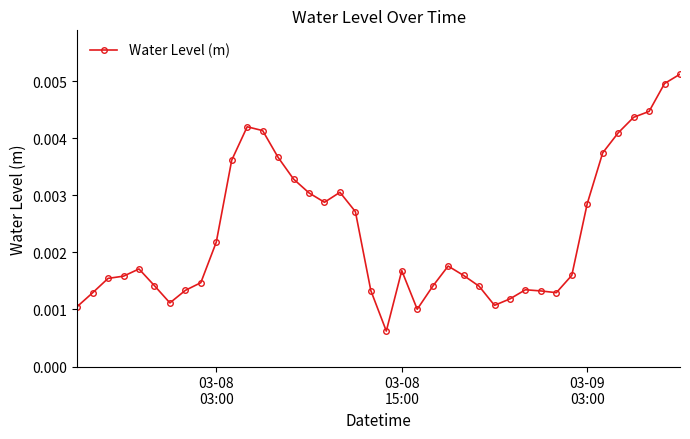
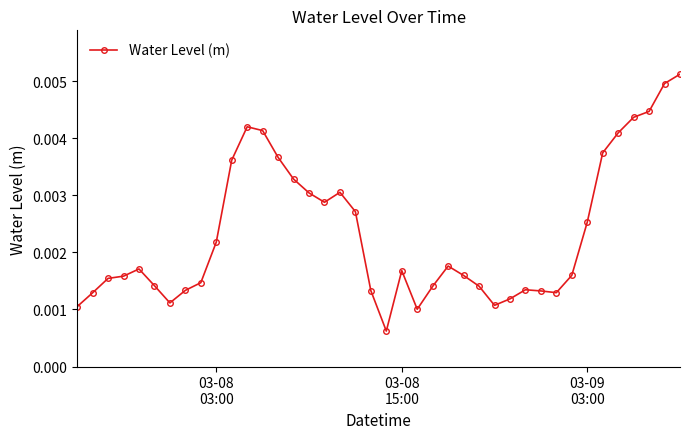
  {
    "03-08 03:00": 0.0022,
    "03-08 15:00": 0.0017,
-   "03-09 03:00": 0.0029
+   "03-09 03:00": 0.0025
  }
